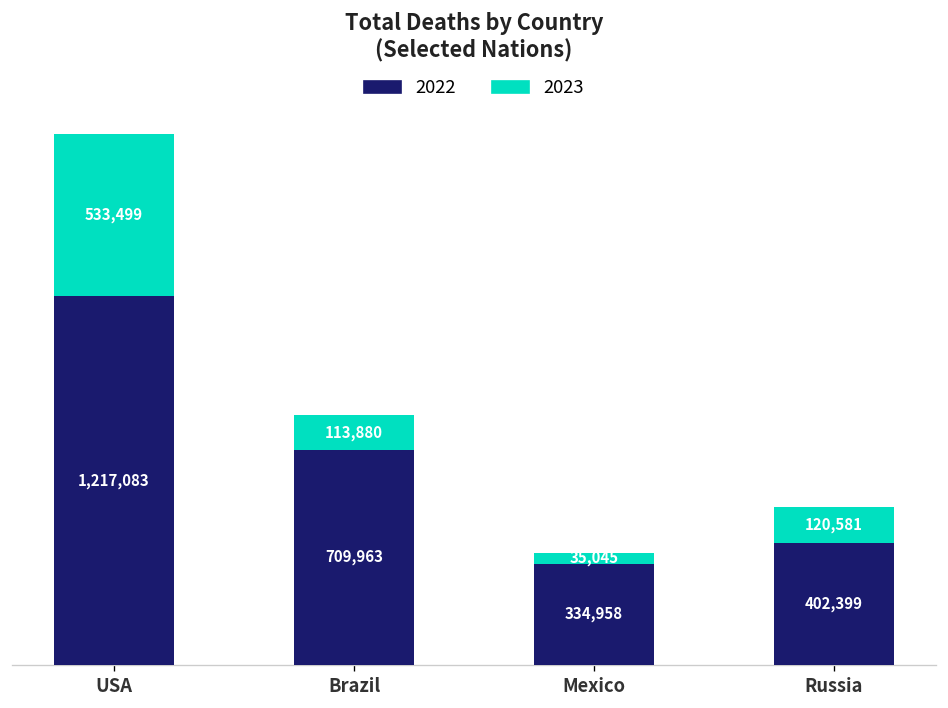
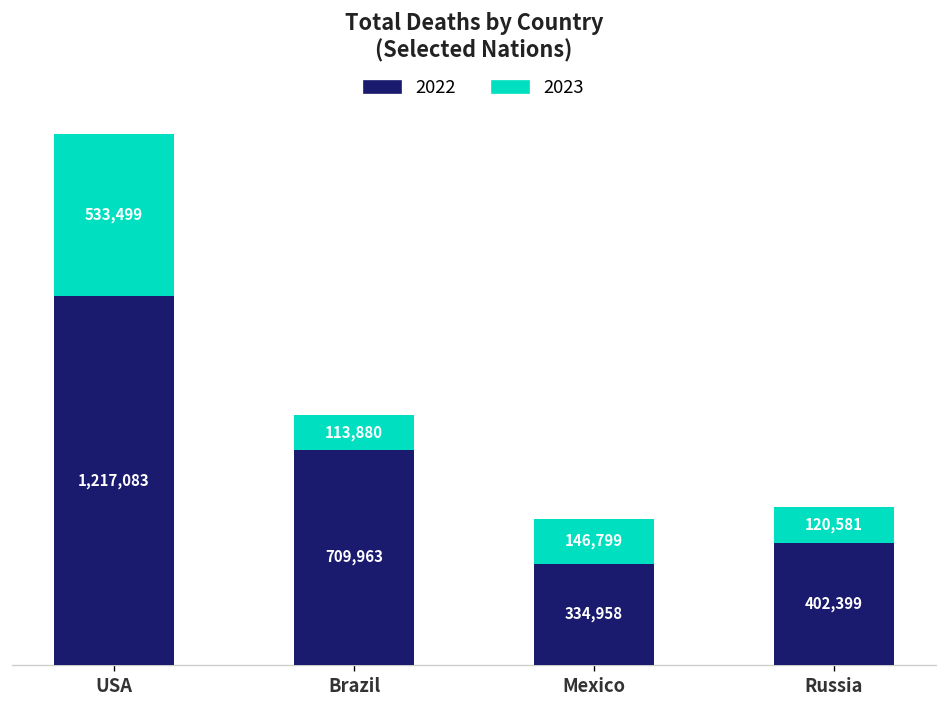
  {
    "2022": {
      "USA": "1,217,083",
      "Brazil": "709,963",
      "Mexico": "334,958",
      "Russia": "402,399"
    },
    "2023": {
      "USA": "533,499",
      "Brazil": "113,880",
-     "Mexico": "35,045",
+     "Mexico": "146,799",
      "Russia": "120,581"
    }
  }
